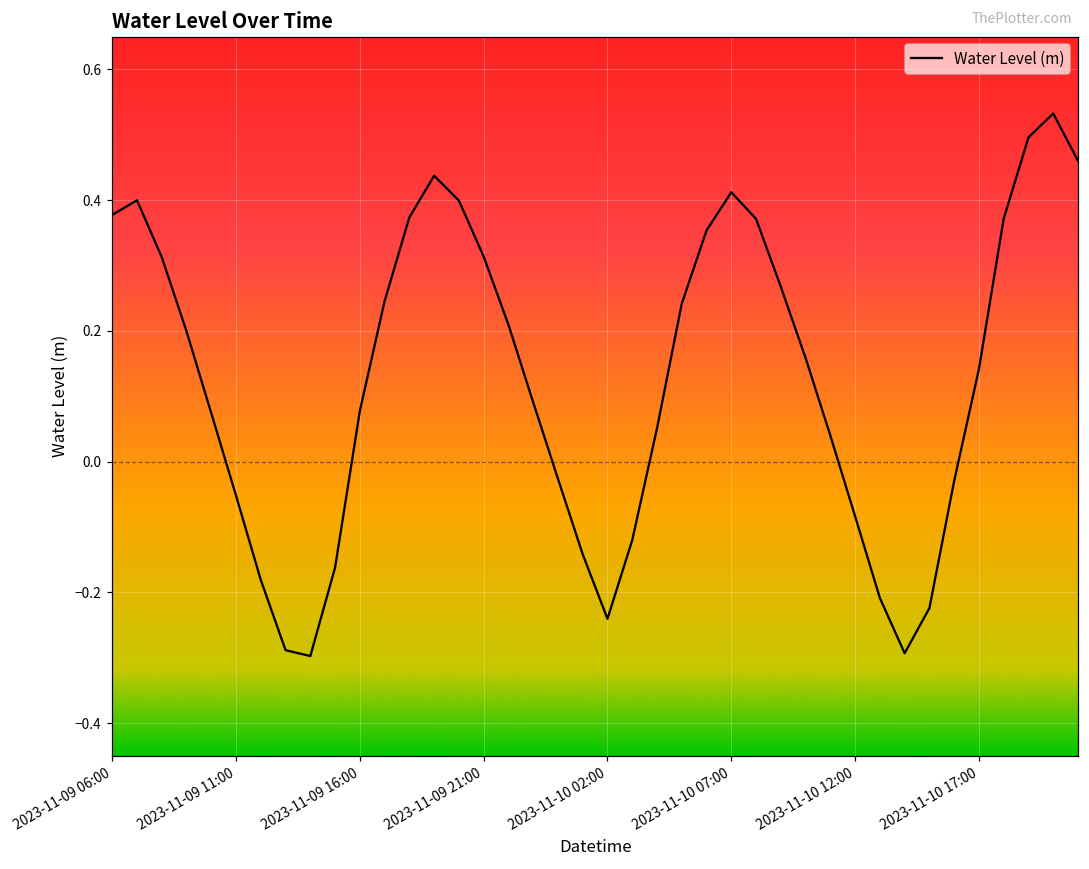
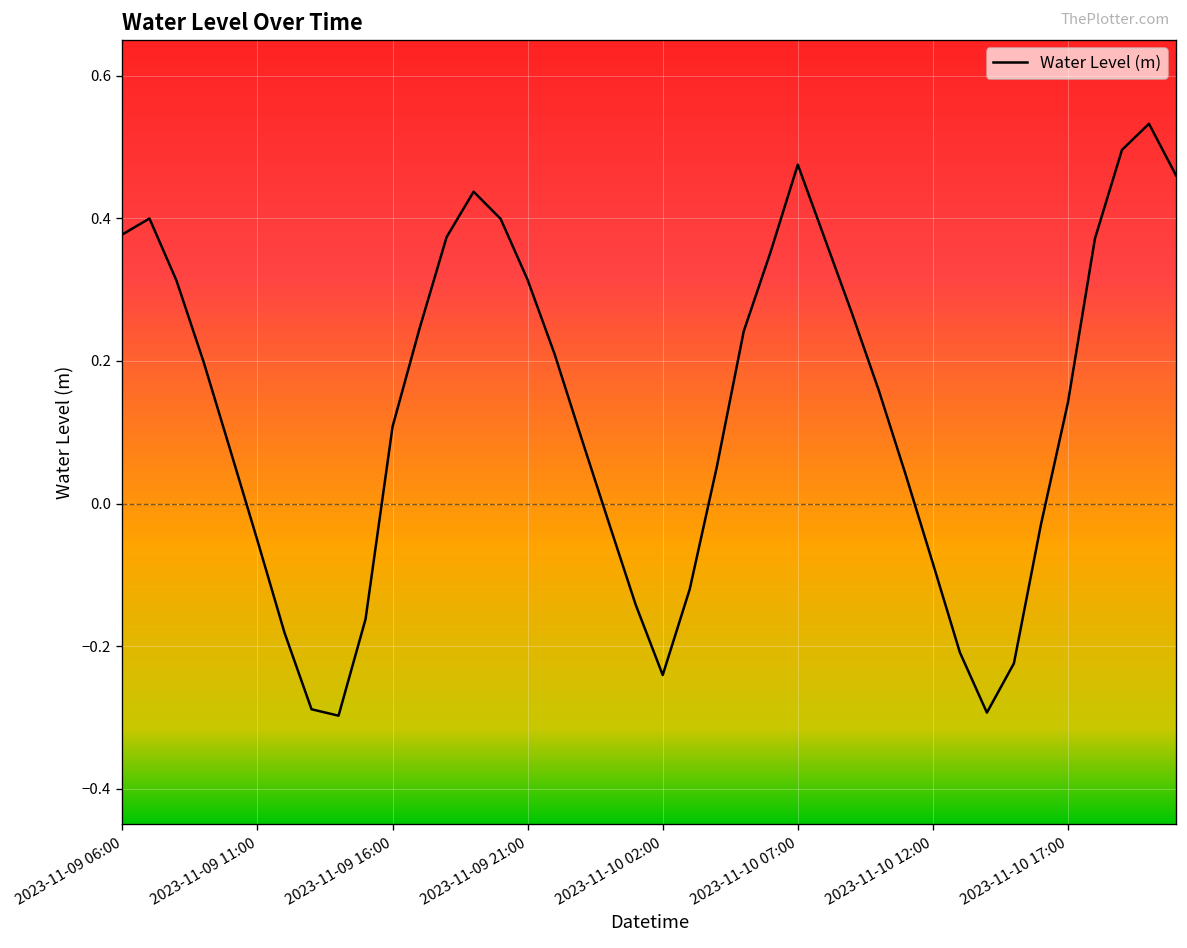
  {
    "2023-11-09 06:00": 0.38,
    "2023-11-09 11:00": -0.05,
-   "2023-11-09 16:00": 0.08,
+   "2023-11-09 16:00": 0.11,
    "2023-11-09 21:00": 0.31,
    "2023-11-10 02:00": -0.24,
-   "2023-11-10 07:00": 0.41,
+   "2023-11-10 07:00": 0.48,
    "2023-11-10 12:00": -0.08,
    "2023-11-10 17:00": 0.14
  }
